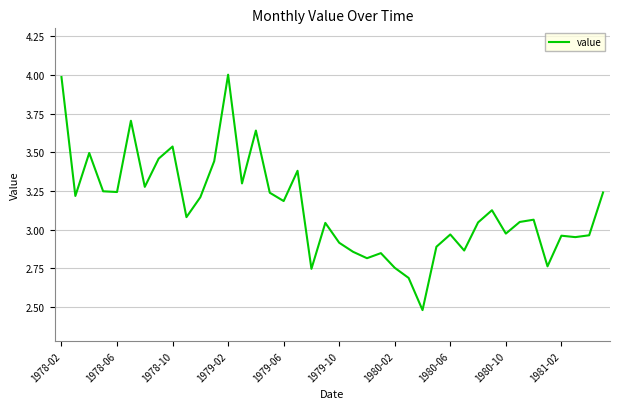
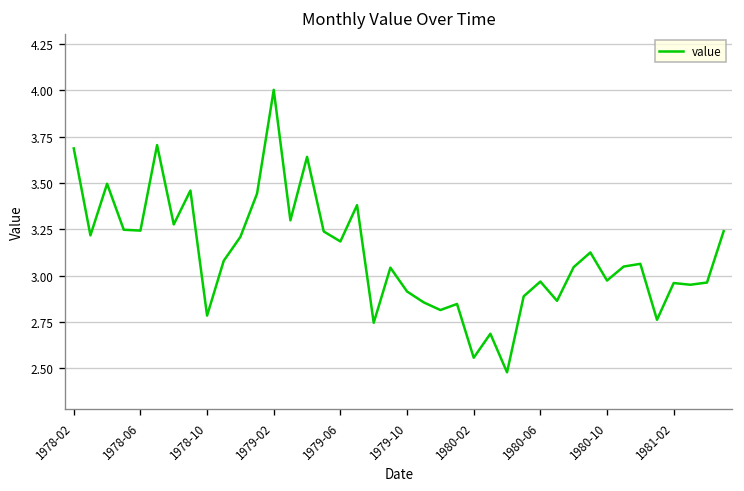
  {
-   "1978-02": 3.99,
+   "1978-02": 3.69,
    "1978-06": 3.24,
-   "1978-10": 3.54,
+   "1978-10": 2.78,
    "1979-02": 4.00,
    "1979-06": 3.18,
    "1979-10": 2.91,
-   "1980-02": 2.75,
+   "1980-02": 2.56,
    "1980-06": 2.97,
    "1980-10": 2.97,
    "1981-02": 2.96
  }
